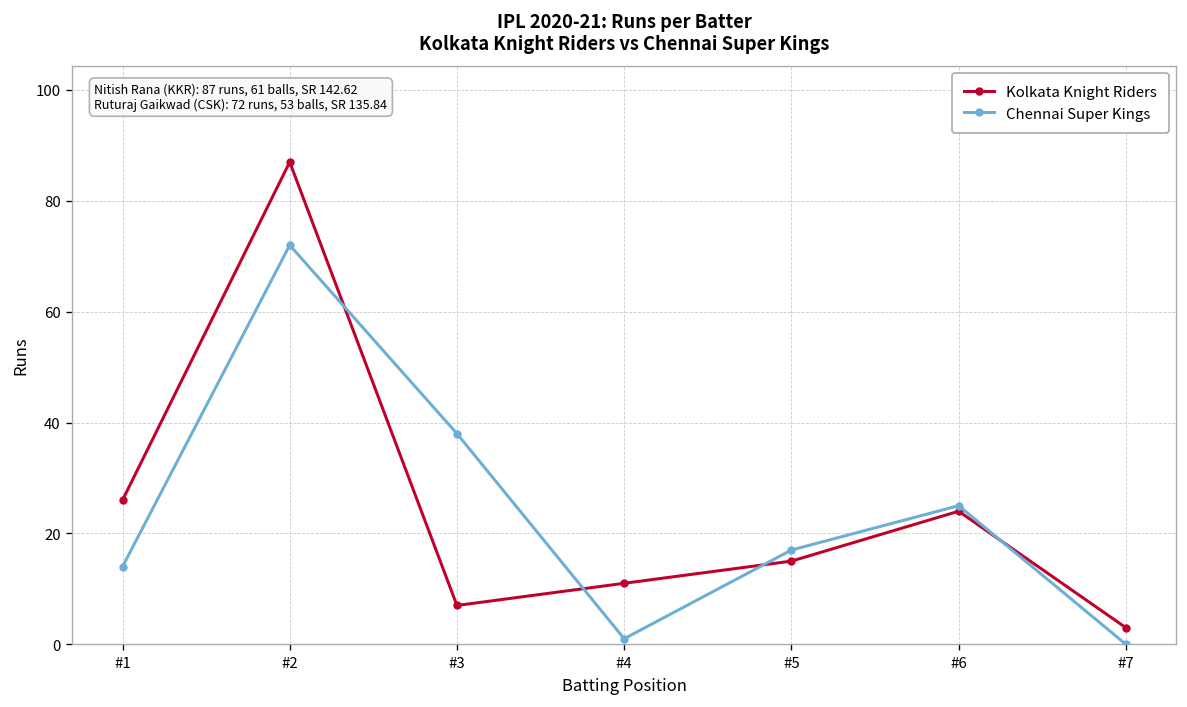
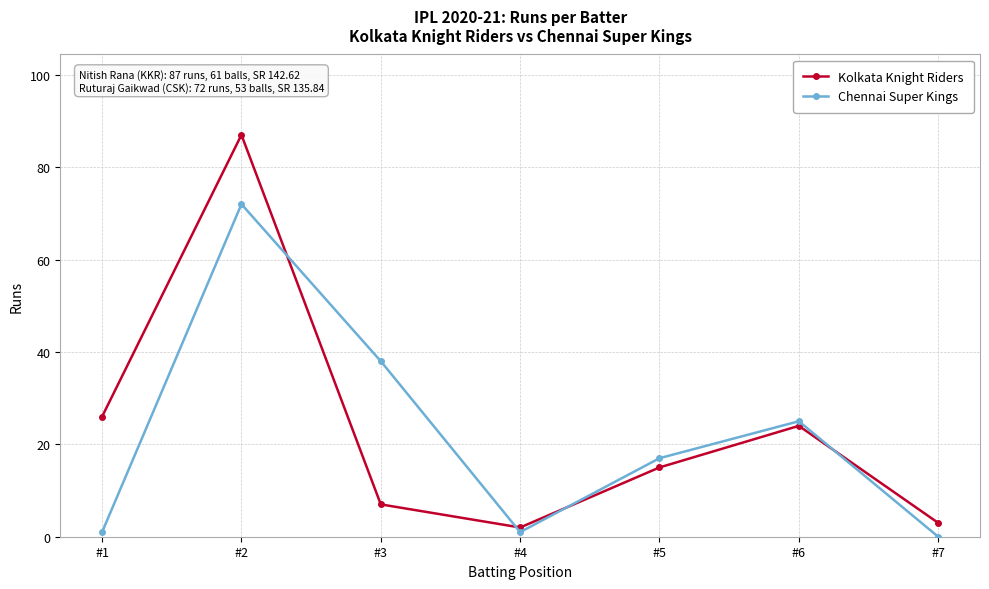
  {
    "Kolkata Knight Riders": {
      "#1": 26,
      "#2": 87,
      "#3": 7,
-     "#4": 11,
+     "#4": 2,
      "#5": 15,
      "#6": 24,
      "#7": 3
    },
    "Chennai Super Kings": {
-     "#1": 14,
+     "#1": 1,
      "#2": 72,
      "#3": 38,
      "#4": 1,
      "#5": 17,
      "#6": 25,
      "#7": 0
    }
  }
